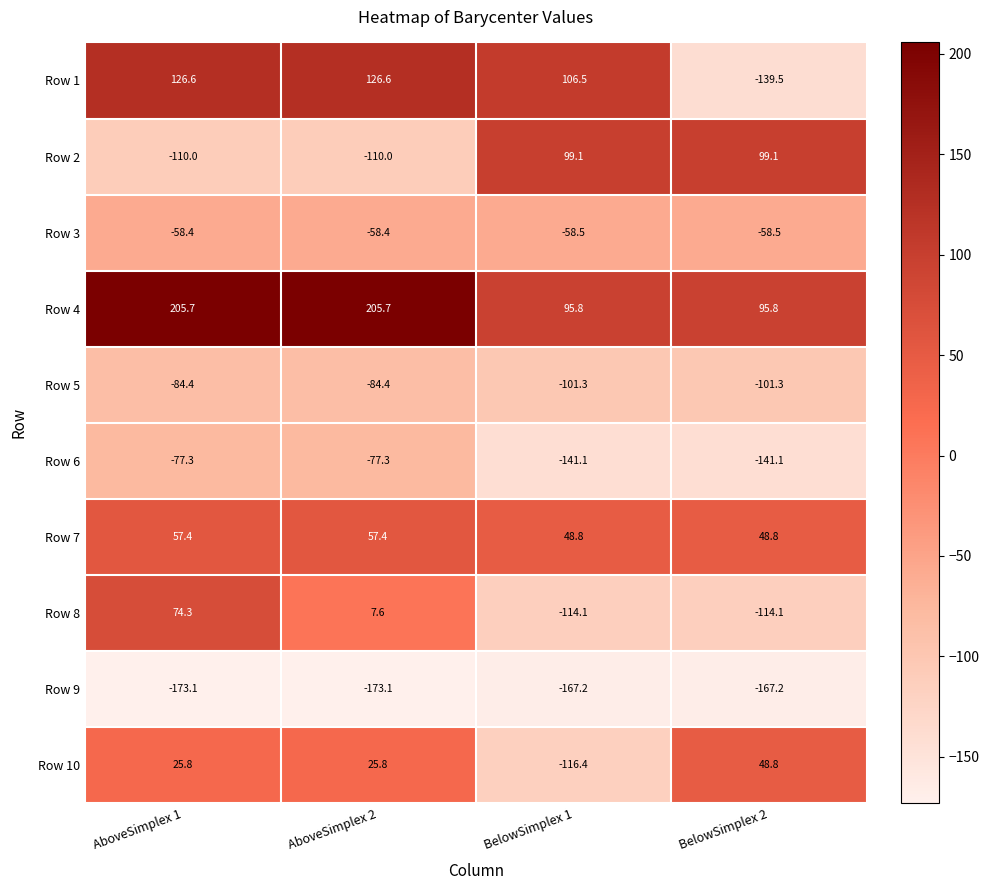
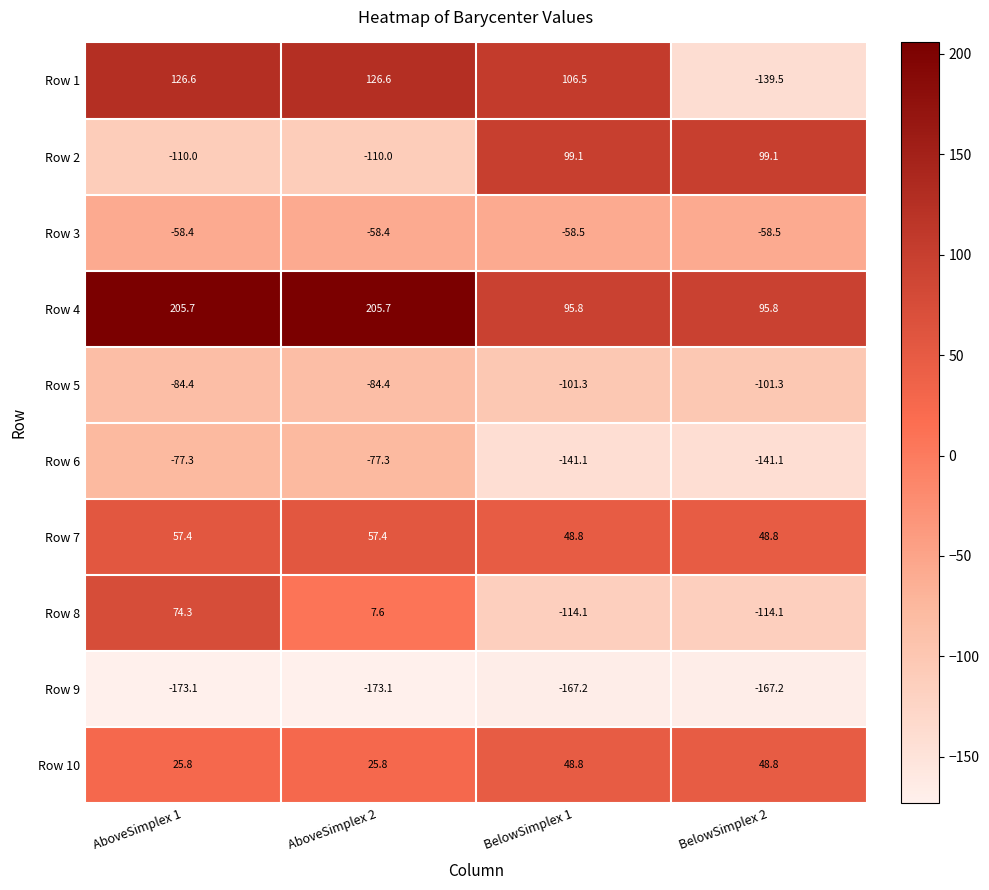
  {
    "Row 1": {
      "AboveSimplex 1": 126.6,
      "AboveSimplex 2": 126.6,
      "BelowSimplex 1": 106.5,
      "BelowSimplex 2": -139.5
    },
    "Row 2": {
      "AboveSimplex 1": -110.0,
      "AboveSimplex 2": -110.0,
      "BelowSimplex 1": 99.1,
      "BelowSimplex 2": 99.1
    },
    "Row 3": {
      "AboveSimplex 1": -58.4,
      "AboveSimplex 2": -58.4,
      "BelowSimplex 1": -58.5,
      "BelowSimplex 2": -58.5
    },
    "Row 4": {
      "AboveSimplex 1": 205.7,
      "AboveSimplex 2": 205.7,
      "BelowSimplex 1": 95.8,
      "BelowSimplex 2": 95.8
    },
    "Row 5": {
      "AboveSimplex 1": -84.4,
      "AboveSimplex 2": -84.4,
      "BelowSimplex 1": -101.3,
      "BelowSimplex 2": -101.3
    },
    "Row 6": {
      "AboveSimplex 1": -77.3,
      "AboveSimplex 2": -77.3,
      "BelowSimplex 1": -141.1,
      "BelowSimplex 2": -141.1
    },
    "Row 7": {
      "AboveSimplex 1": 57.4,
      "AboveSimplex 2": 57.4,
      "BelowSimplex 1": 48.8,
      "BelowSimplex 2": 48.8
    },
    "Row 8": {
      "AboveSimplex 1": 74.3,
      "AboveSimplex 2": 7.6,
      "BelowSimplex 1": -114.1,
      "BelowSimplex 2": -114.1
    },
    "Row 9": {
      "AboveSimplex 1": -173.1,
      "AboveSimplex 2": -173.1,
      "BelowSimplex 1": -167.2,
      "BelowSimplex 2": -167.2
    },
    "Row 10": {
      "AboveSimplex 1": 25.8,
      "AboveSimplex 2": 25.8,
-     "BelowSimplex 1": -116.4,
+     "BelowSimplex 1": 48.8,
      "BelowSimplex 2": 48.8
    }
  }
